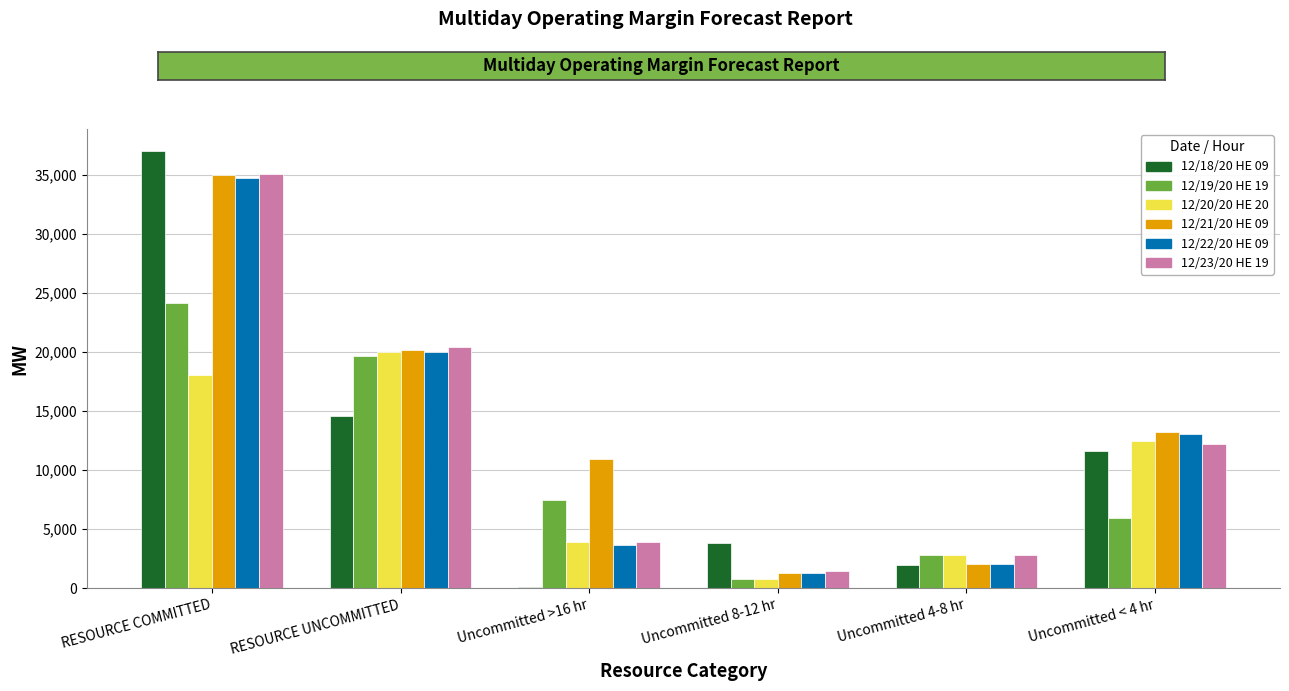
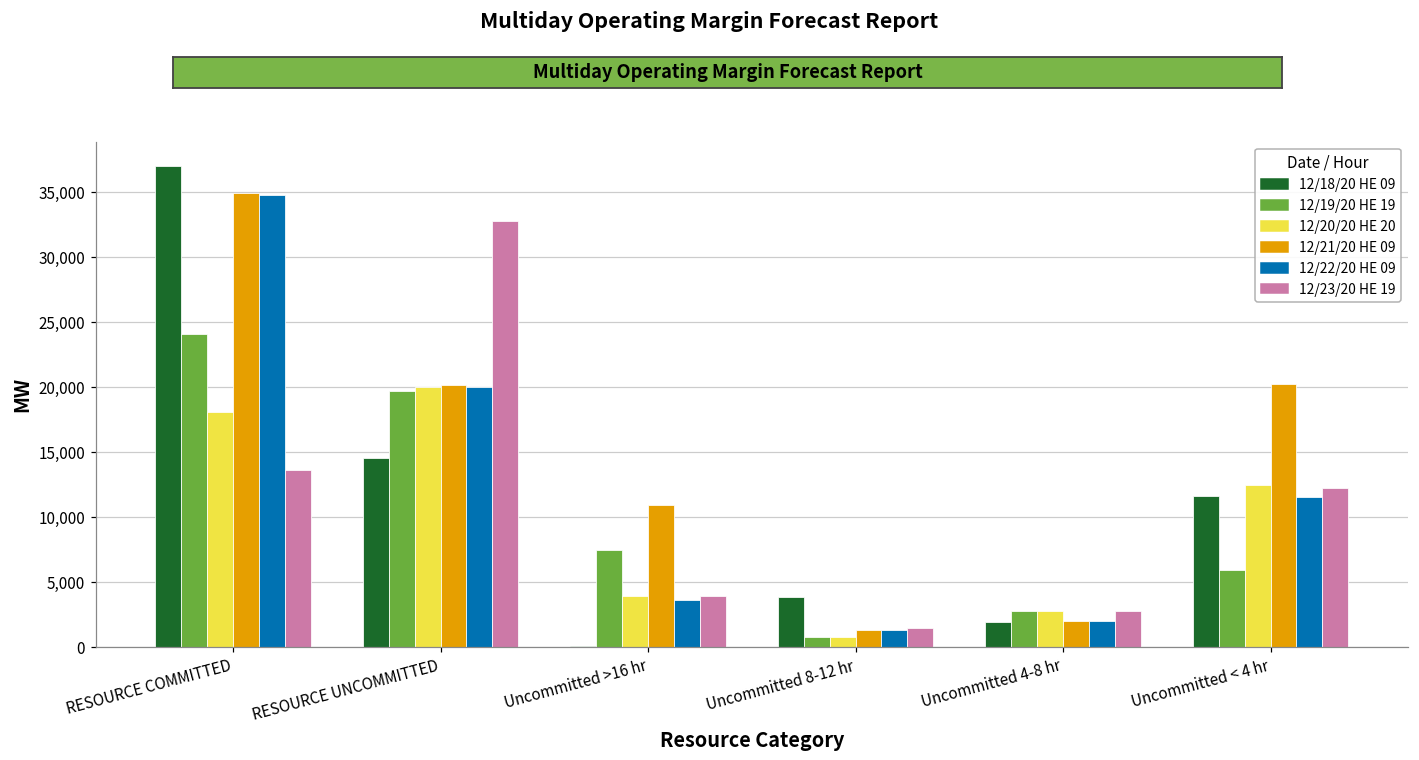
  {
    "12/18/20 HE 09": {
      "RESOURCE COMMITTED": "37,000",
      "RESOURCE UNCOMMITTED": "14,600",
      "Uncommitted 8-12 hr": "3,800",
      "Uncommitted 4-8 hr": "1,900",
      "Uncommitted < 4 hr": "11,600"
    },
    "12/19/20 HE 19": {
      "RESOURCE COMMITTED": "24,100",
      "RESOURCE UNCOMMITTED": "19,700",
      "Uncommitted >16 hr": "7,400",
      "Uncommitted 8-12 hr": "800",
      "Uncommitted 4-8 hr": "2,800",
      "Uncommitted < 4 hr": "5,900"
    },
    "12/20/20 HE 20": {
      "RESOURCE COMMITTED": "18,100",
      "RESOURCE UNCOMMITTED": "20,000",
      "Uncommitted >16 hr": "3,900",
      "Uncommitted 8-12 hr": "800",
      "Uncommitted 4-8 hr": "2,800",
      "Uncommitted < 4 hr": "12,400"
    },
    "12/21/20 HE 09": {
      "RESOURCE COMMITTED": "35,000",
      "RESOURCE UNCOMMITTED": "20,100",
      "Uncommitted >16 hr": "10,900",
      "Uncommitted 8-12 hr": "1,300",
      "Uncommitted 4-8 hr": "2,000",
-     "Uncommitted < 4 hr": "13,200"
+     "Uncommitted < 4 hr": "20,200"
    },
    "12/22/20 HE 09": {
      "RESOURCE COMMITTED": "34,700",
      "RESOURCE UNCOMMITTED": "20,000",
      "Uncommitted >16 hr": "3,600",
      "Uncommitted 8-12 hr": "1,300",
      "Uncommitted 4-8 hr": "2,000",
-     "Uncommitted < 4 hr": "13,100"
+     "Uncommitted < 4 hr": "11,600"
    },
    "12/23/20 HE 19": {
-     "RESOURCE COMMITTED": "35,100",
-     "RESOURCE UNCOMMITTED": "20,400",
+     "RESOURCE COMMITTED": "13,600",
+     "RESOURCE UNCOMMITTED": "32,700",
      "Uncommitted >16 hr": "3,900",
      "Uncommitted 8-12 hr": "1,400",
      "Uncommitted 4-8 hr": "2,800",
      "Uncommitted < 4 hr": "12,200"
    }
  }
